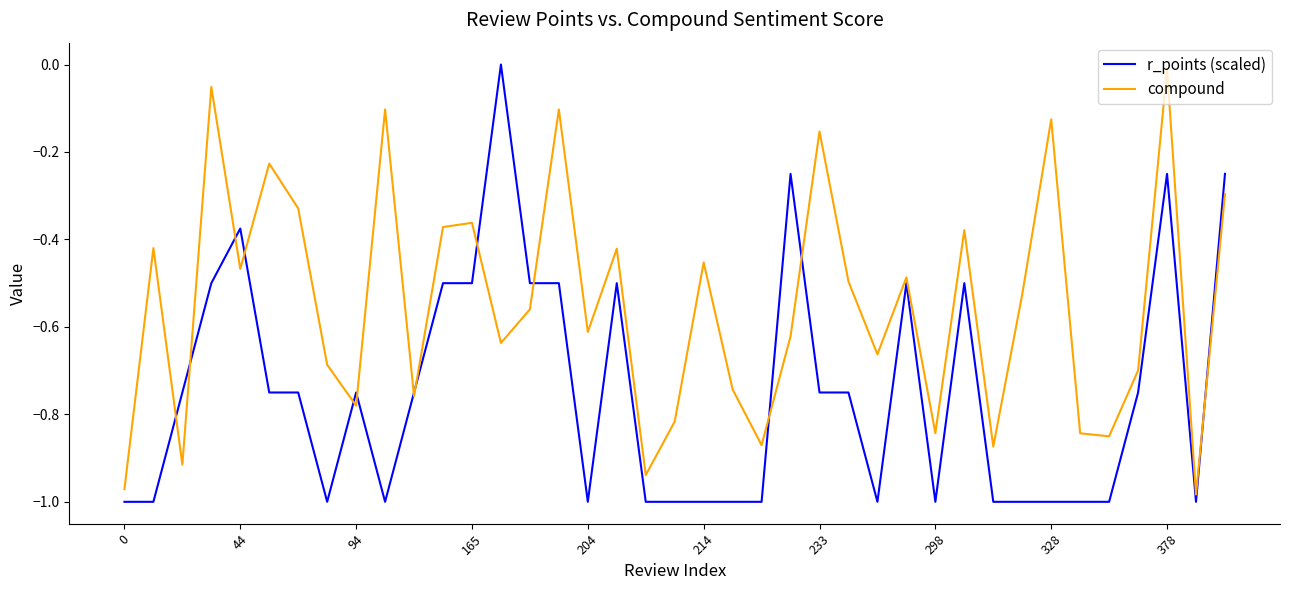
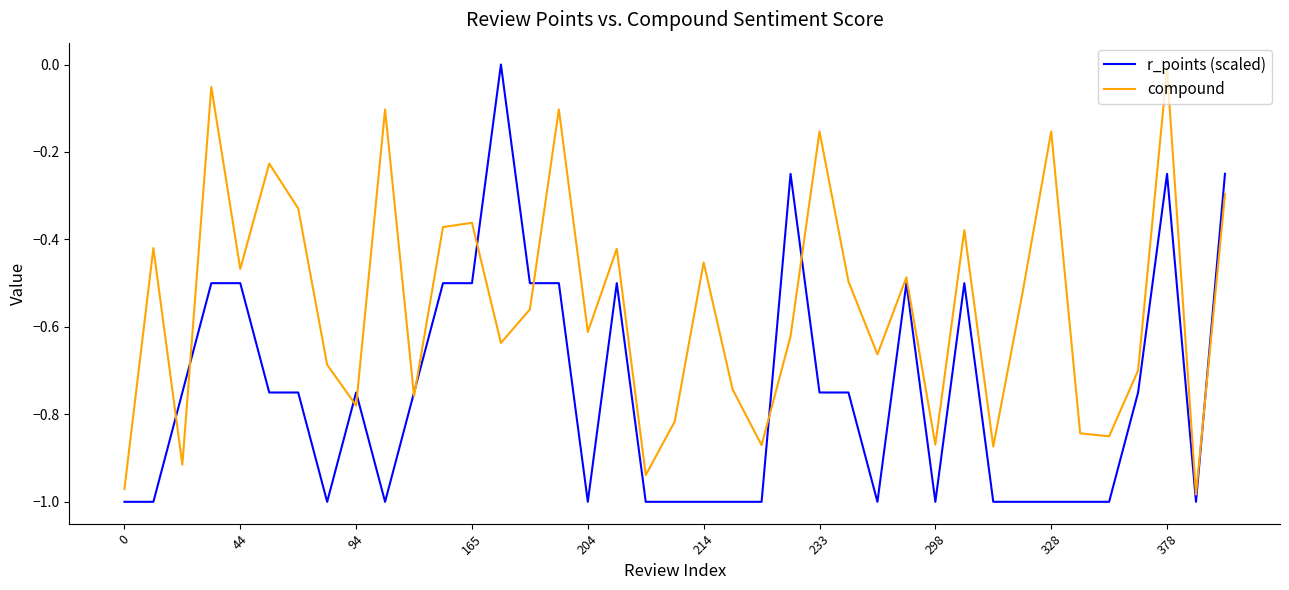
  {
    "r_points (scaled)": {
      "0": -1.00,
-     "44": -0.38,
+     "44": -0.50,
      "94": -0.75,
      "165": -0.50,
      "204": -1.00,
      "214": -1.00,
      "233": -0.75,
      "298": -1.00,
      "328": -1.00,
      "378": -0.25
    },
    "compound": {
      "0": -0.97,
      "44": -0.47,
      "94": -0.78,
      "165": -0.36,
      "204": -0.61,
      "214": -0.45,
      "233": -0.15,
-     "298": -0.84,
-     "328": -0.13
+     "298": -0.87,
+     "328": -0.15
    }
  }
